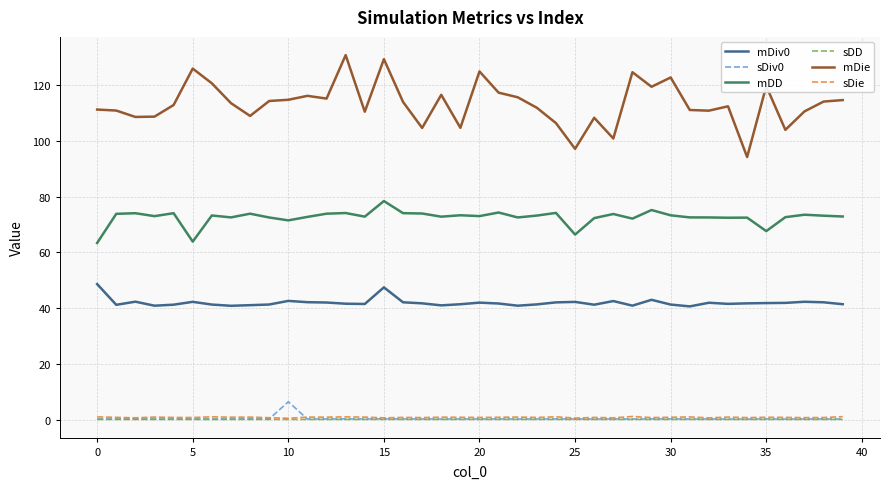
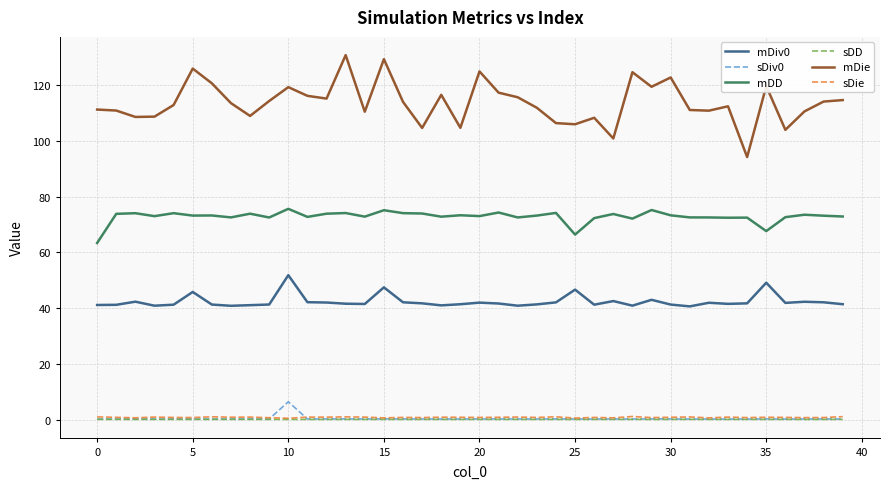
  {
    "mDiv0": {
-     "0": 49,
-     "5": 42,
-     "10": 43,
+     "0": 41,
+     "5": 46,
+     "10": 52,
      "15": 47,
      "20": 42,
-     "25": 42,
+     "25": 47,
      "30": 41,
-     "35": 42
+     "35": 49
    },
    "sDiv0": {
      "10": 6
    },
    "mDD": {
      "0": 63,
-     "5": 64,
-     "10": 72,
-     "15": 78,
+     "5": 73,
+     "10": 76,
+     "15": 75,
      "20": 73,
      "25": 66,
      "30": 73,
      "35": 68
    },
    "mDie": {
      "0": 111,
      "5": 126,
-     "10": 115,
+     "10": 119,
      "15": 129,
      "20": 125,
-     "25": 97,
+     "25": 106,
      "30": 123
    }
  }
